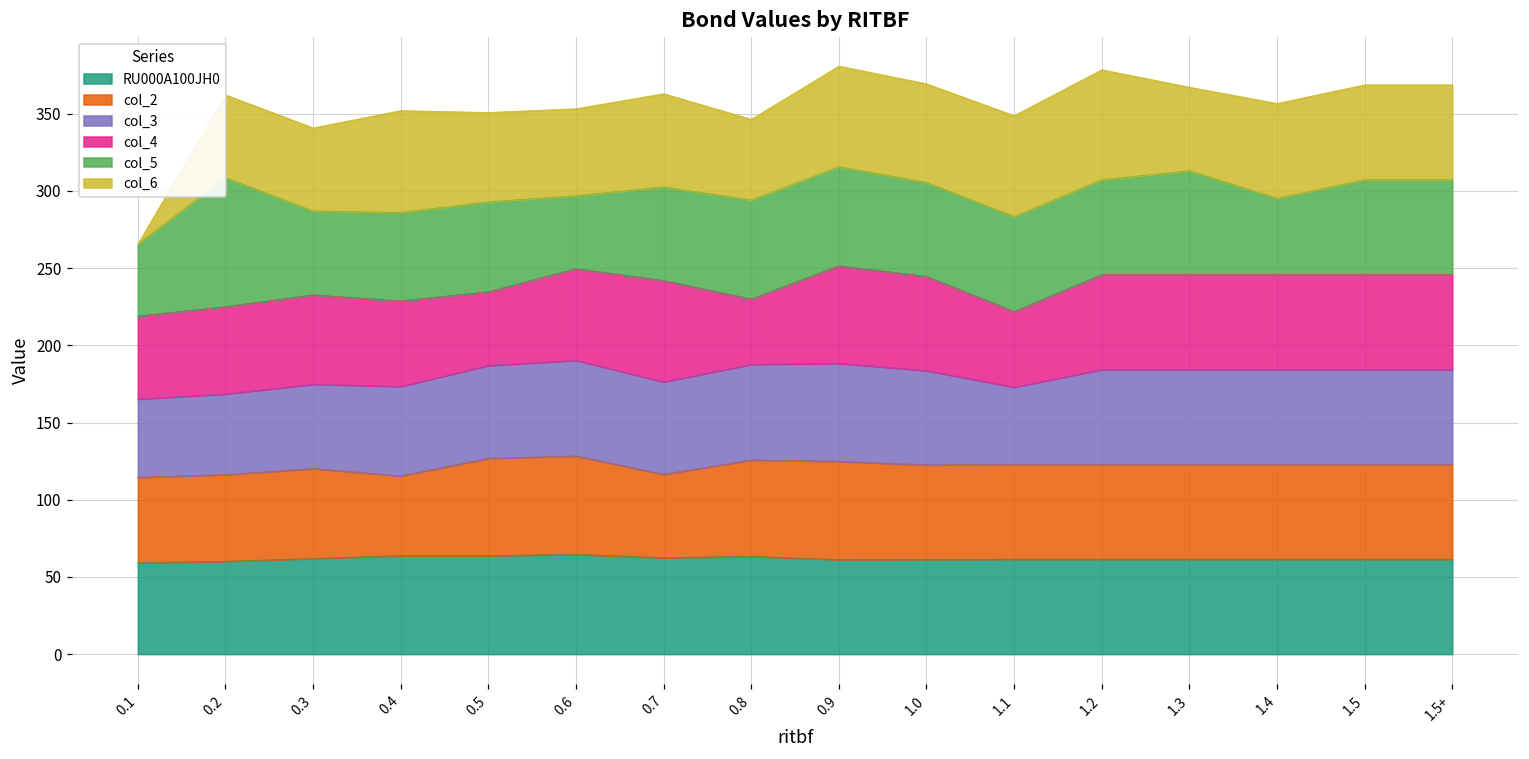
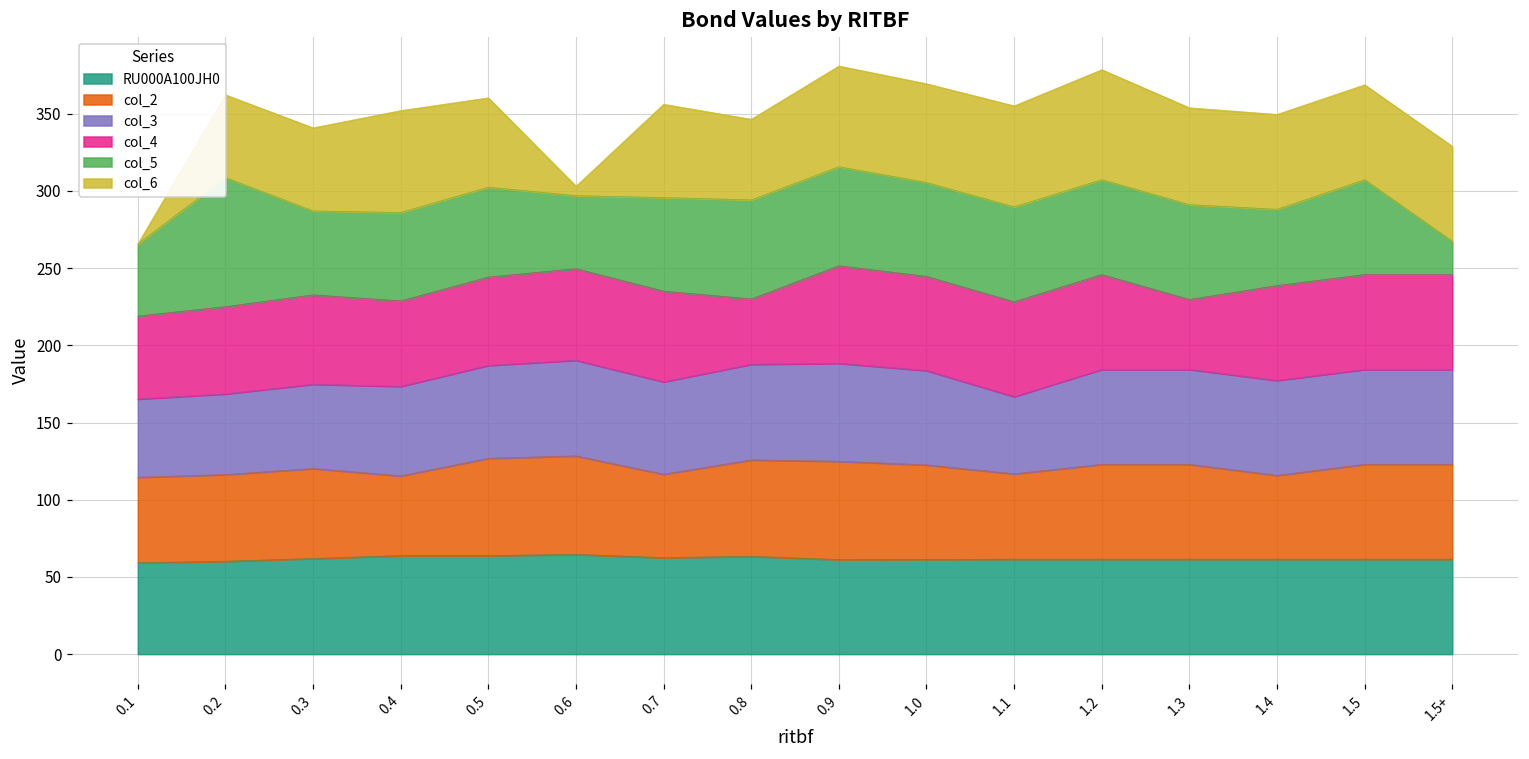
  {
    "RU000A100JH0": {
      "0.1": 59,
      "0.2": 60,
      "0.3": 62,
      "0.4": 64,
      "0.5": 64,
      "0.6": 65,
      "0.7": 62,
      "0.8": 63,
      "0.9": 61,
      "1.0": 61,
      "1.1": 61,
      "1.2": 61,
      "1.3": 61,
      "1.4": 61,
      "1.5": 61,
      "1.5+": 61
    },
    "col_2": {
      "0.1": 55,
      "0.2": 56,
      "0.3": 58,
      "0.4": 52,
      "0.5": 63,
      "0.6": 64,
      "0.7": 54,
      "0.8": 62,
      "0.9": 64,
      "1.0": 61,
-     "1.1": 61,
+     "1.1": 55,
      "1.2": 61,
      "1.3": 61,
-     "1.4": 61,
+     "1.4": 54,
      "1.5": 61,
      "1.5+": 61
    },
    "col_3": {
      "0.1": 51,
      "0.2": 52,
      "0.3": 55,
      "0.4": 58,
      "0.5": 60,
      "0.6": 62,
      "0.7": 60,
      "0.8": 62,
      "0.9": 63,
      "1.0": 61,
      "1.1": 50,
      "1.2": 61,
      "1.3": 61,
      "1.4": 61,
      "1.5": 61,
      "1.5+": 61
    },
    "col_4": {
      "0.1": 54,
      "0.2": 57,
      "0.3": 58,
      "0.4": 55,
-     "0.5": 48,
+     "0.5": 57,
      "0.6": 59,
-     "0.7": 66,
+     "0.7": 59,
      "0.8": 42,
      "0.9": 63,
      "1.0": 61,
-     "1.1": 49,
+     "1.1": 61,
      "1.2": 61,
-     "1.3": 61,
+     "1.3": 45,
      "1.4": 61,
      "1.5": 61,
      "1.5+": 61
    },
    "col_5": {
      "0.3": 54,
      "0.4": 57,
      "0.5": 58,
      "0.6": 47,
      "0.7": 61,
      "0.8": 64,
      "0.9": 64,
      "1.0": 61,
      "1.1": 61,
      "1.2": 61,
-     "1.3": 67,
+     "1.3": 61,
      "1.4": 49,
      "1.5": 61,
-     "1.5+": 61
+     "1.5+": 22
    },
    "col_6": {
      "0.3": 54,
      "0.4": 66,
      "0.5": 58,
-     "0.6": 56,
+     "0.6": 6,
      "0.7": 60,
      "0.8": 52,
      "0.9": 65,
      "1.0": 64,
      "1.1": 65,
      "1.2": 71,
-     "1.3": 54,
+     "1.3": 63,
      "1.4": 61,
      "1.5": 61,
      "1.5+": 61
    }
  }
